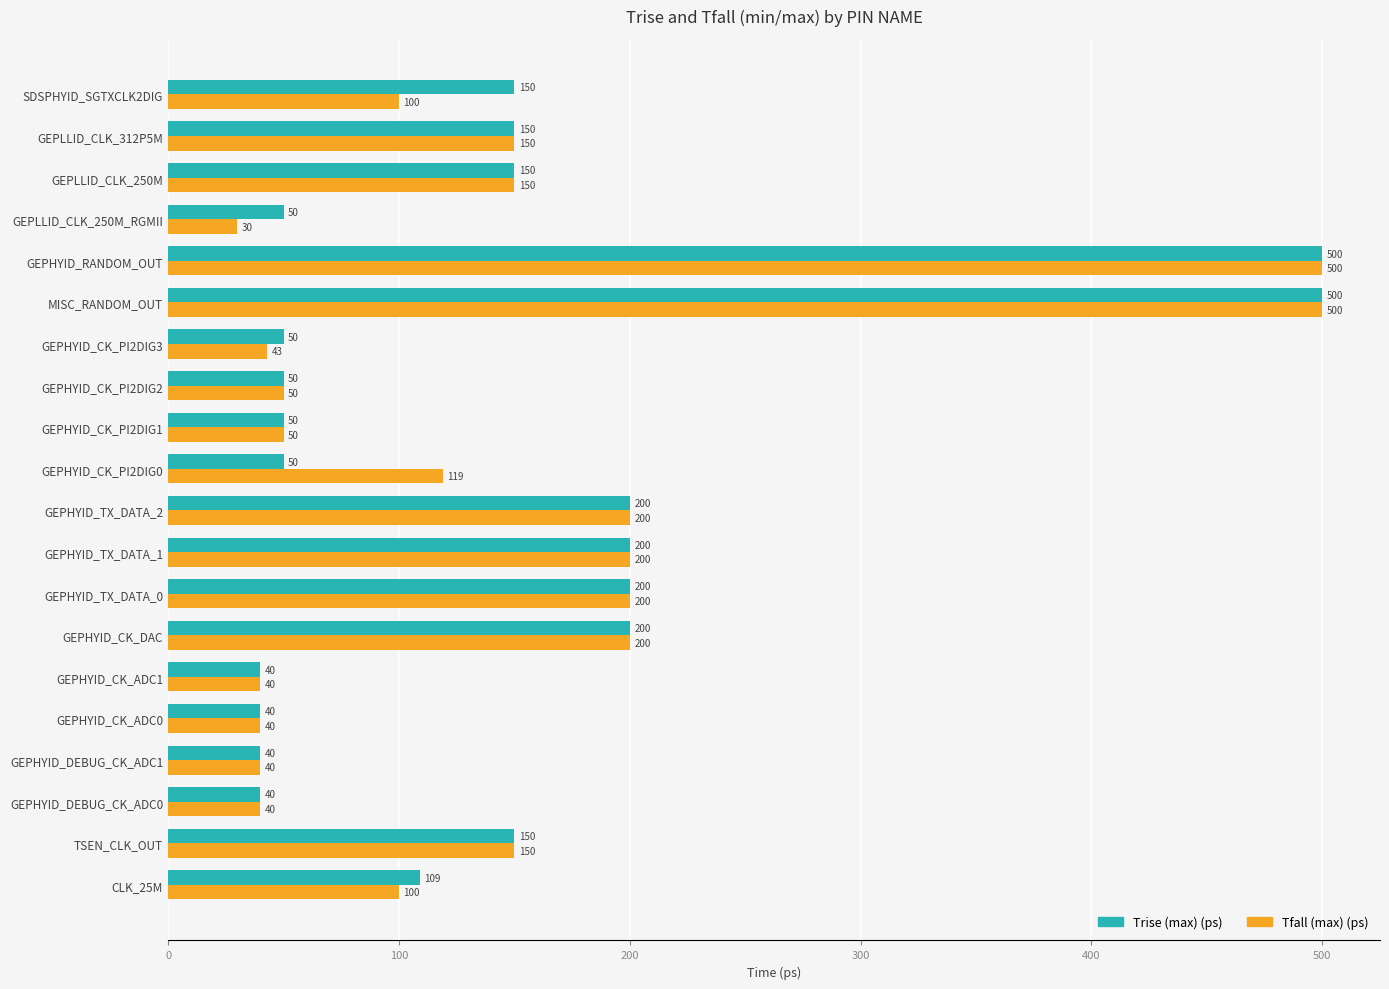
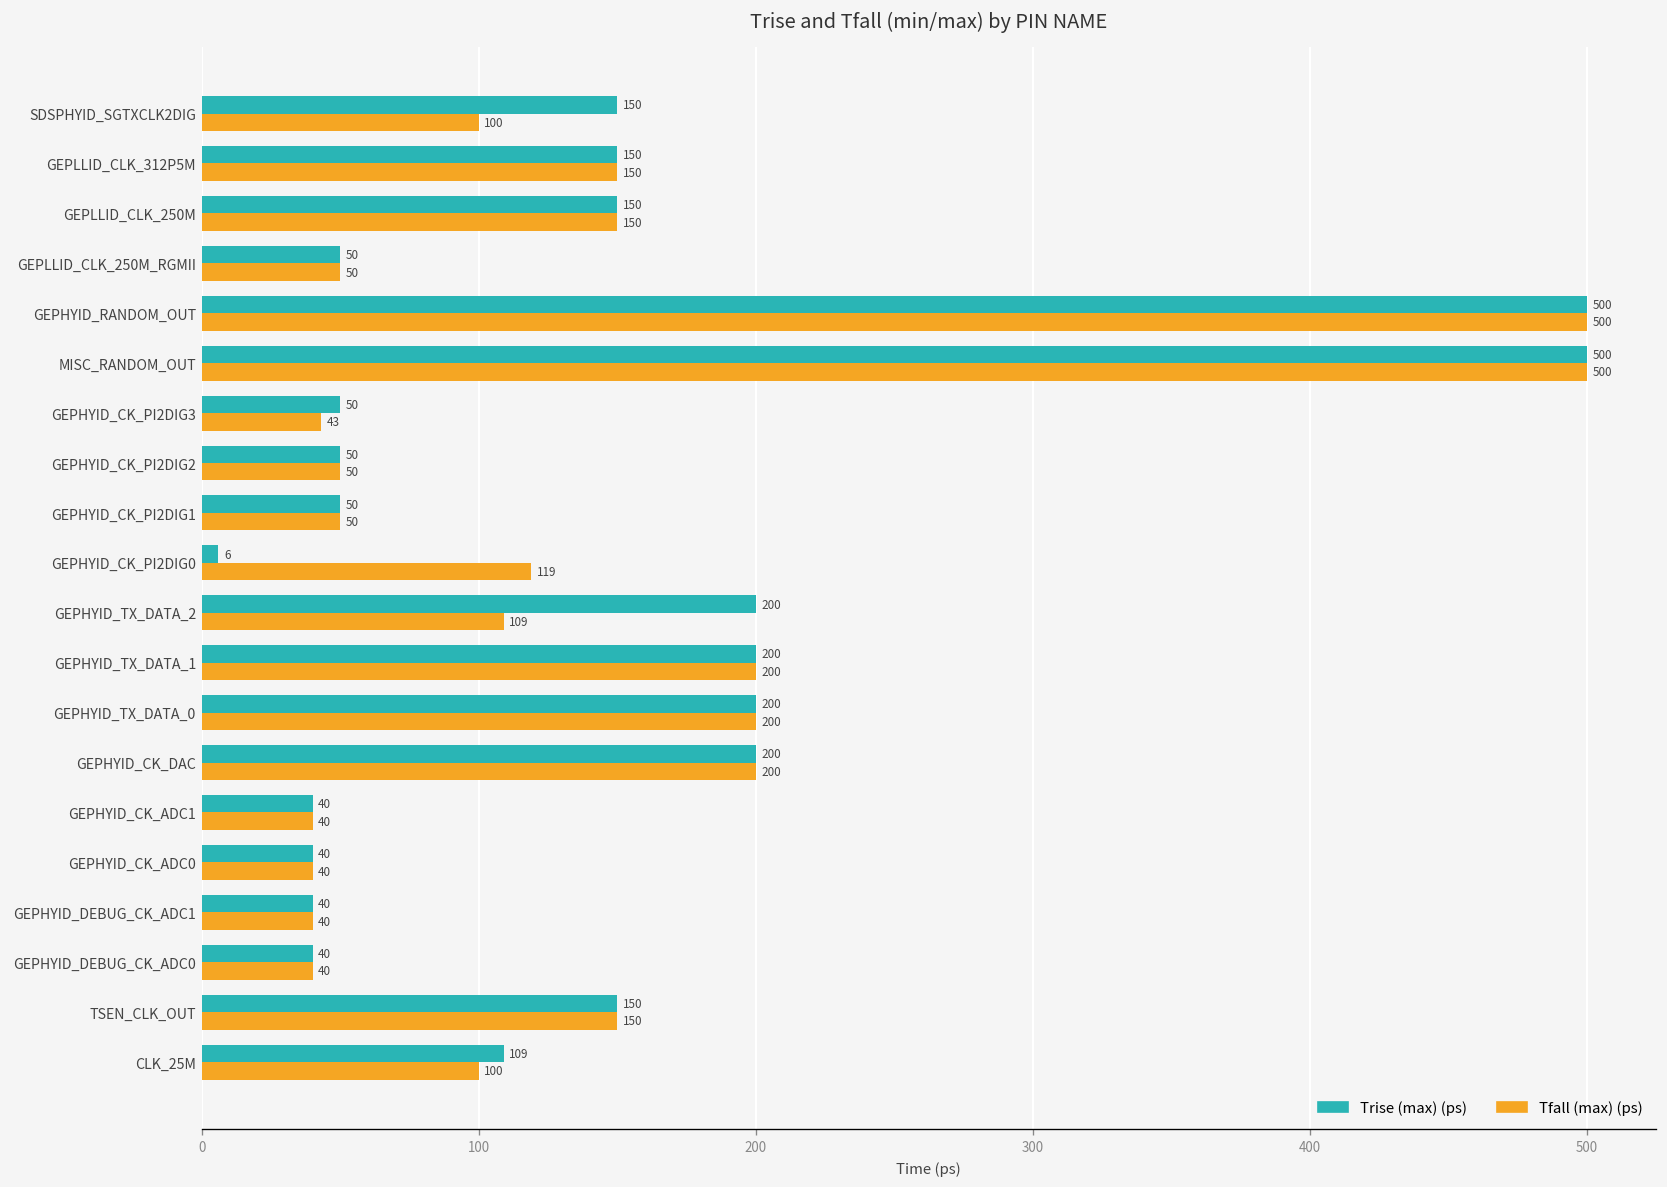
  {
    "Trise (max) (ps)": {
      "SDSPHYID_SGTXCLK2DIG": 150,
      "GEPLLID_CLK_312P5M": 150,
      "GEPLLID_CLK_250M": 150,
      "GEPLLID_CLK_250M_RGMII": 50,
      "GEPHYID_RANDOM_OUT": 500,
      "MISC_RANDOM_OUT": 500,
      "GEPHYID_CK_PI2DIG3": 50,
      "GEPHYID_CK_PI2DIG2": 50,
      "GEPHYID_CK_PI2DIG1": 50,
-     "GEPHYID_CK_PI2DIG0": 50,
+     "GEPHYID_CK_PI2DIG0": 6,
      "GEPHYID_TX_DATA_2": 200,
      "GEPHYID_TX_DATA_1": 200,
      "GEPHYID_TX_DATA_0": 200,
      "GEPHYID_CK_DAC": 200,
      "GEPHYID_CK_ADC1": 40,
      "GEPHYID_CK_ADC0": 40,
      "GEPHYID_DEBUG_CK_ADC1": 40,
      "GEPHYID_DEBUG_CK_ADC0": 40,
      "TSEN_CLK_OUT": 150,
      "CLK_25M": 109
    },
    "Tfall (max) (ps)": {
      "SDSPHYID_SGTXCLK2DIG": 100,
      "GEPLLID_CLK_312P5M": 150,
      "GEPLLID_CLK_250M": 150,
-     "GEPLLID_CLK_250M_RGMII": 30,
+     "GEPLLID_CLK_250M_RGMII": 50,
      "GEPHYID_RANDOM_OUT": 500,
      "MISC_RANDOM_OUT": 500,
      "GEPHYID_CK_PI2DIG3": 43,
      "GEPHYID_CK_PI2DIG2": 50,
      "GEPHYID_CK_PI2DIG1": 50,
      "GEPHYID_CK_PI2DIG0": 119,
-     "GEPHYID_TX_DATA_2": 200,
+     "GEPHYID_TX_DATA_2": 109,
      "GEPHYID_TX_DATA_1": 200,
      "GEPHYID_TX_DATA_0": 200,
      "GEPHYID_CK_DAC": 200,
      "GEPHYID_CK_ADC1": 40,
      "GEPHYID_CK_ADC0": 40,
      "GEPHYID_DEBUG_CK_ADC1": 40,
      "GEPHYID_DEBUG_CK_ADC0": 40,
      "TSEN_CLK_OUT": 150,
      "CLK_25M": 100
    }
  }
